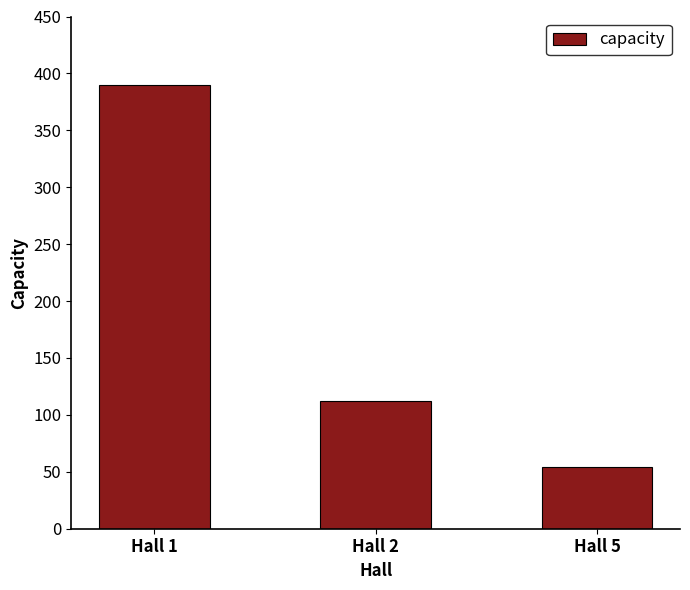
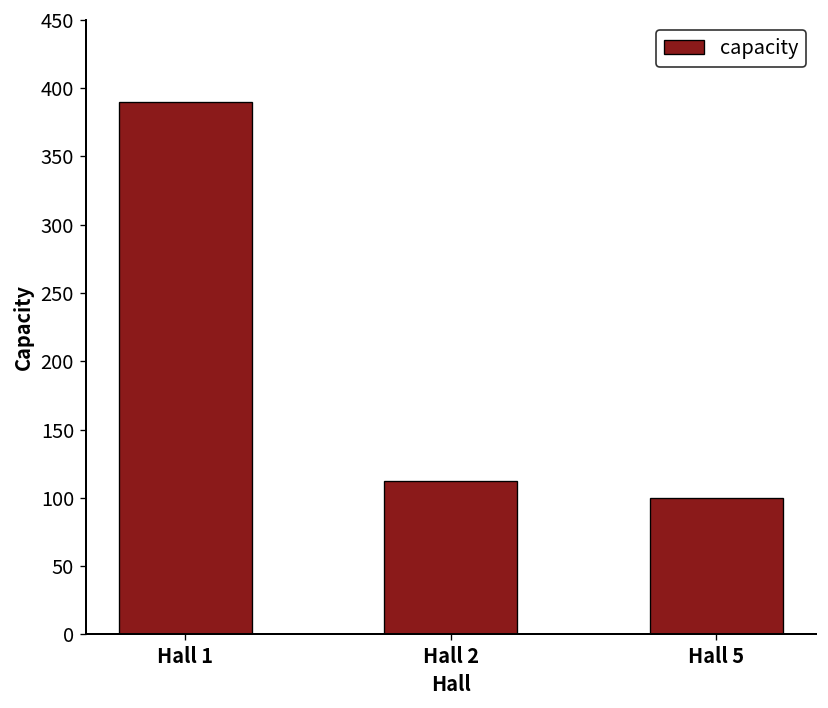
  {
    "Hall 1": 390,
    "Hall 2": 112,
-   "Hall 5": 54
+   "Hall 5": 100
  }
